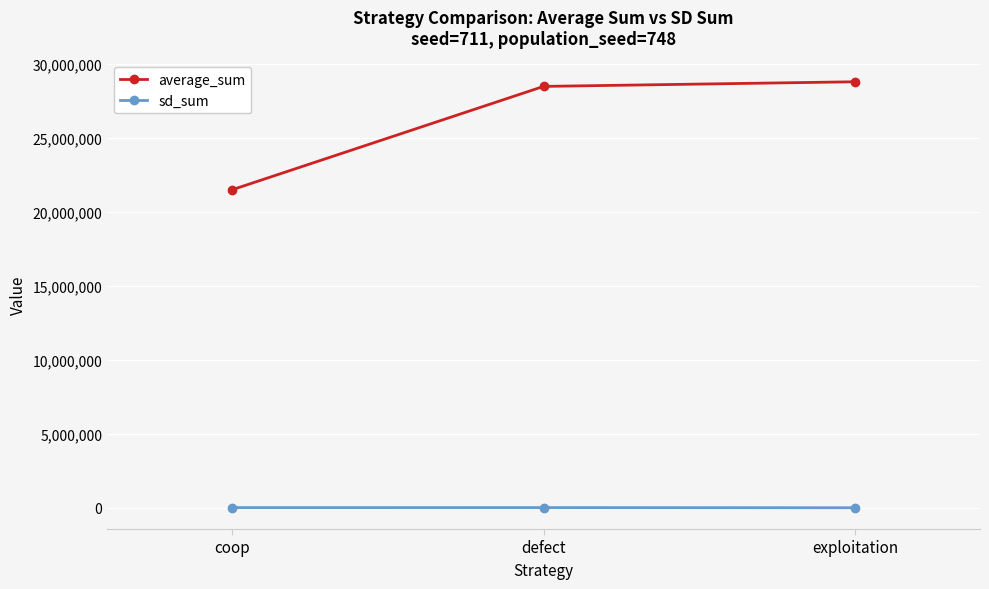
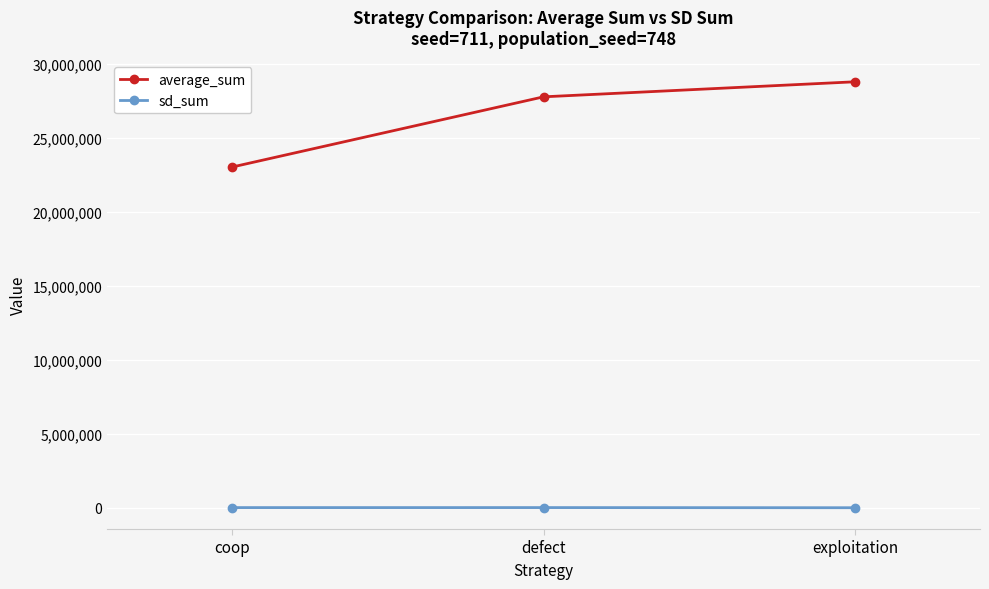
  {
    "average_sum": {
-     "coop": "21,500,000",
-     "defect": "28,500,000",
+     "coop": "23,000,000",
+     "defect": "27,800,000",
      "exploitation": "28,800,000"
    },
    "sd_sum": {
      "coop": "0",
      "defect": "0",
      "exploitation": "0"
    }
  }
